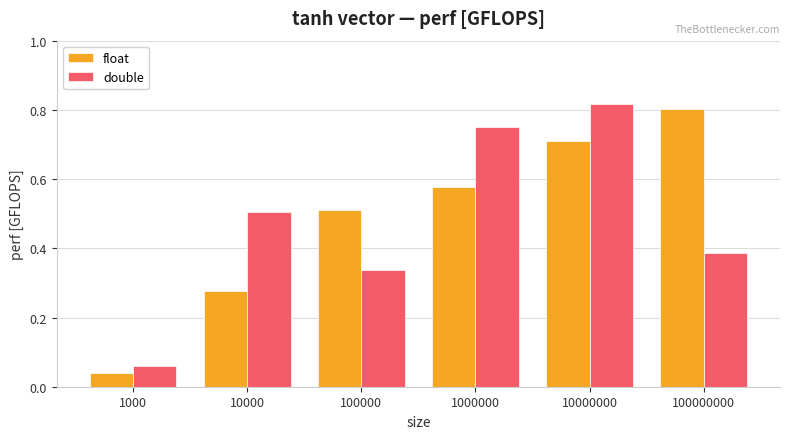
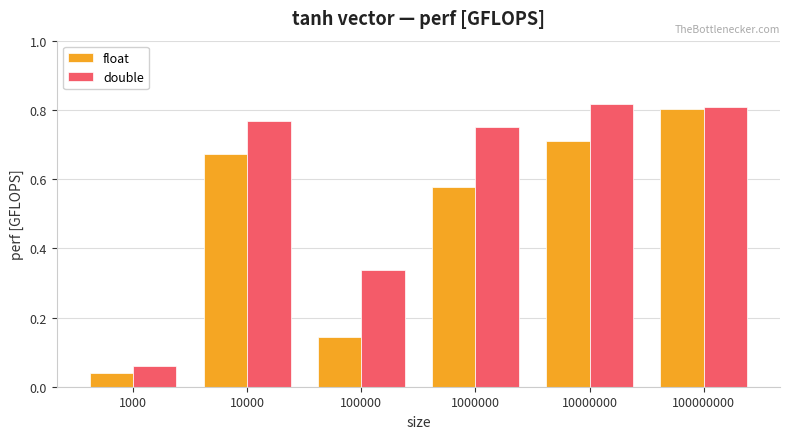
  {
    "float": {
      "1000": 0.04,
-     "10000": 0.28,
-     "100000": 0.51,
+     "10000": 0.67,
+     "100000": 0.14,
      "1000000": 0.58,
      "10000000": 0.71,
      "100000000": 0.80
    },
    "double": {
      "1000": 0.06,
-     "10000": 0.51,
+     "10000": 0.77,
      "100000": 0.34,
      "1000000": 0.75,
      "10000000": 0.82,
-     "100000000": 0.39
+     "100000000": 0.81
    }
  }
